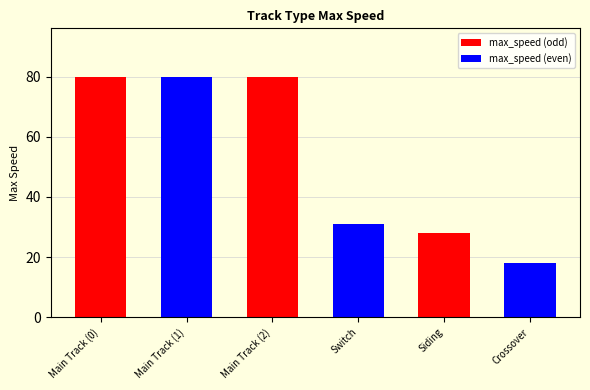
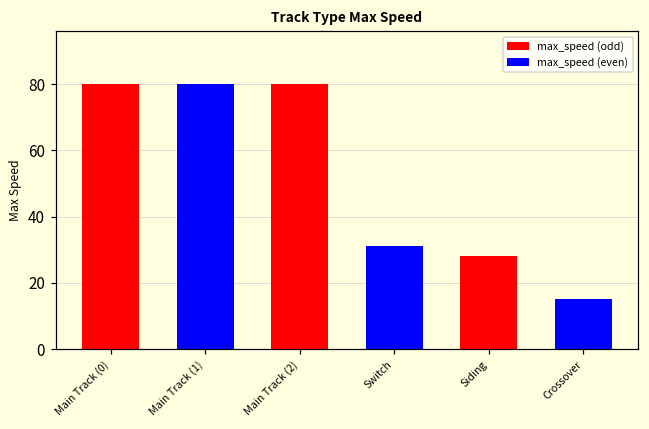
  {
    "Main Track (0)": 80,
    "Main Track (1)": 80,
    "Main Track (2)": 80,
    "Switch": 31,
    "Siding": 28,
-   "Crossover": 18
+   "Crossover": 15
  }
